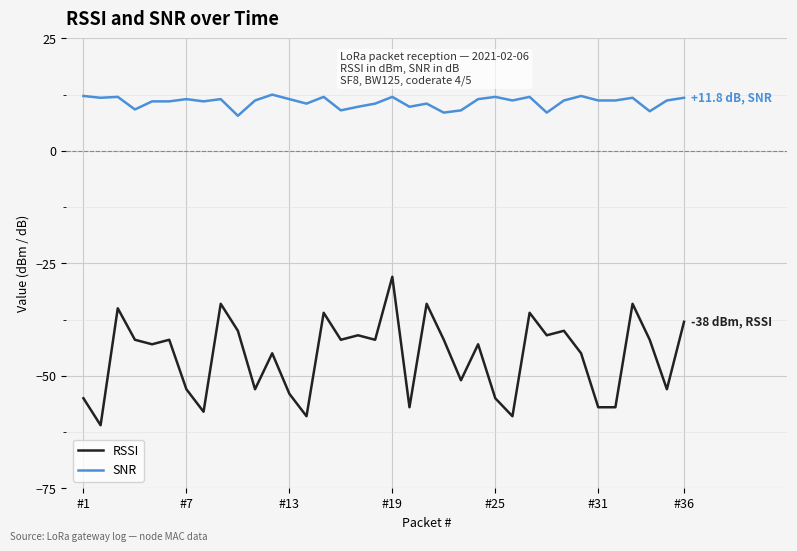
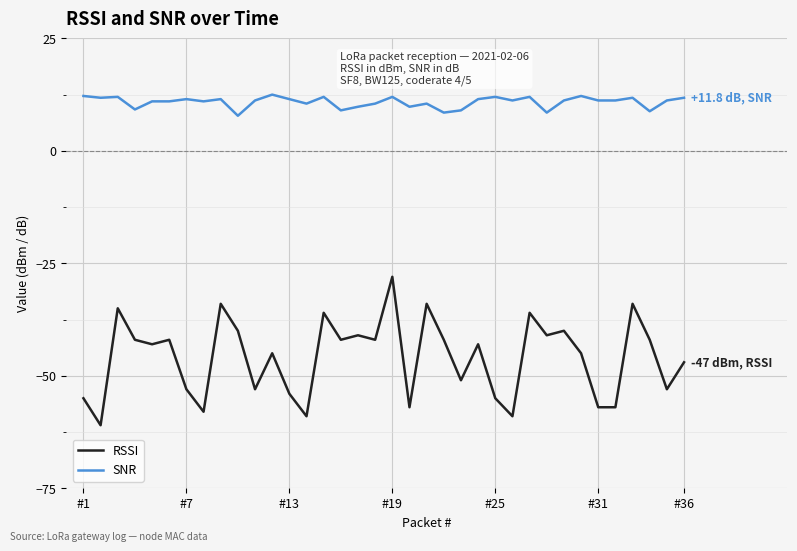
  {
    "RSSI": {
-     "#36": "-38"
+     "#36": "-47"
    },
    "SNR": {
      "#36": "+11.8"
    }
  }
